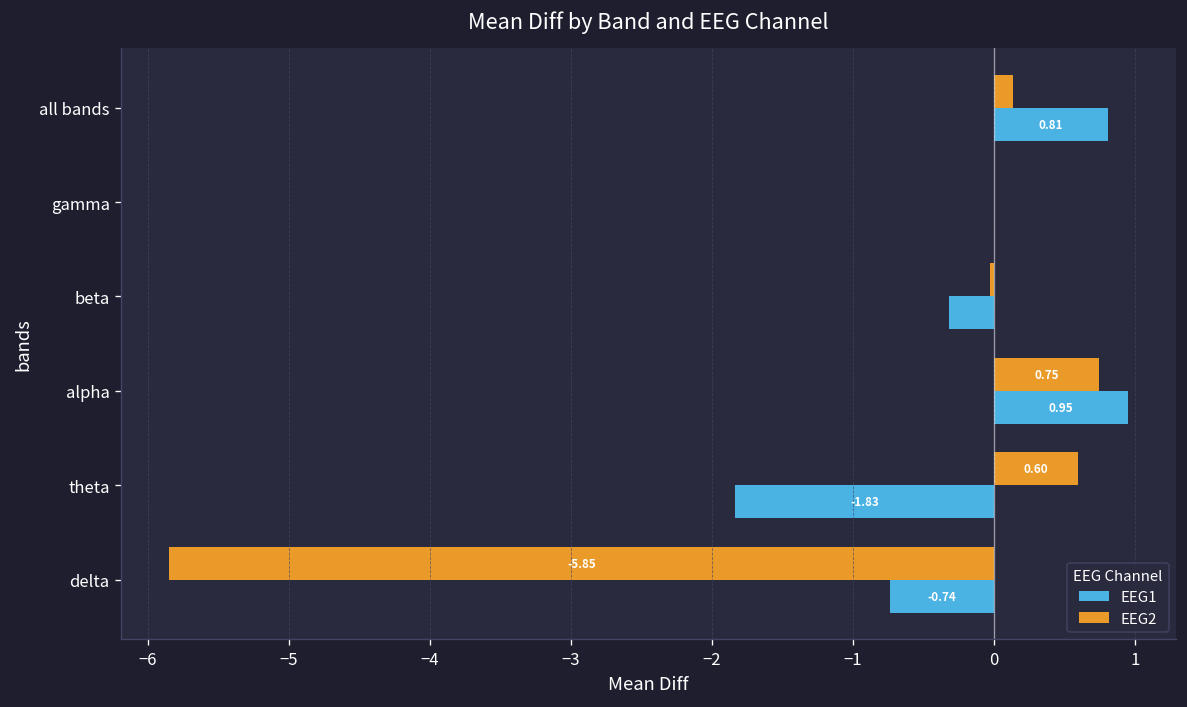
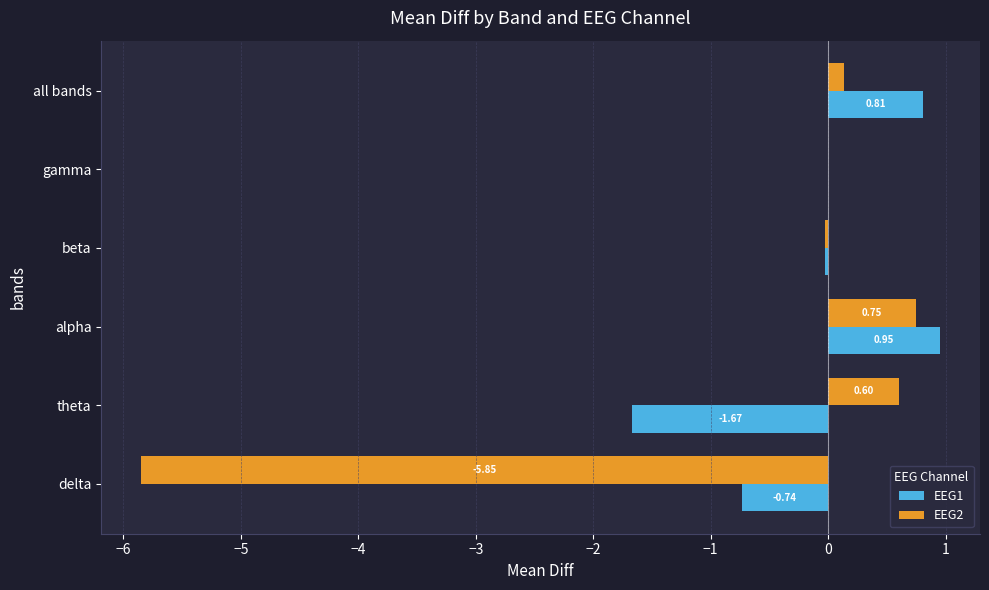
  {
    "EEG1": {
      "all bands": 0.81,
-     "beta": -0.32,
+     "beta": -0.02,
      "alpha": 0.95,
-     "theta": -1.83,
+     "theta": -1.67,
      "delta": -0.74
    },
    "EEG2": {
      "alpha": 0.75,
      "theta": 0.60,
      "delta": -5.85
    }
  }
